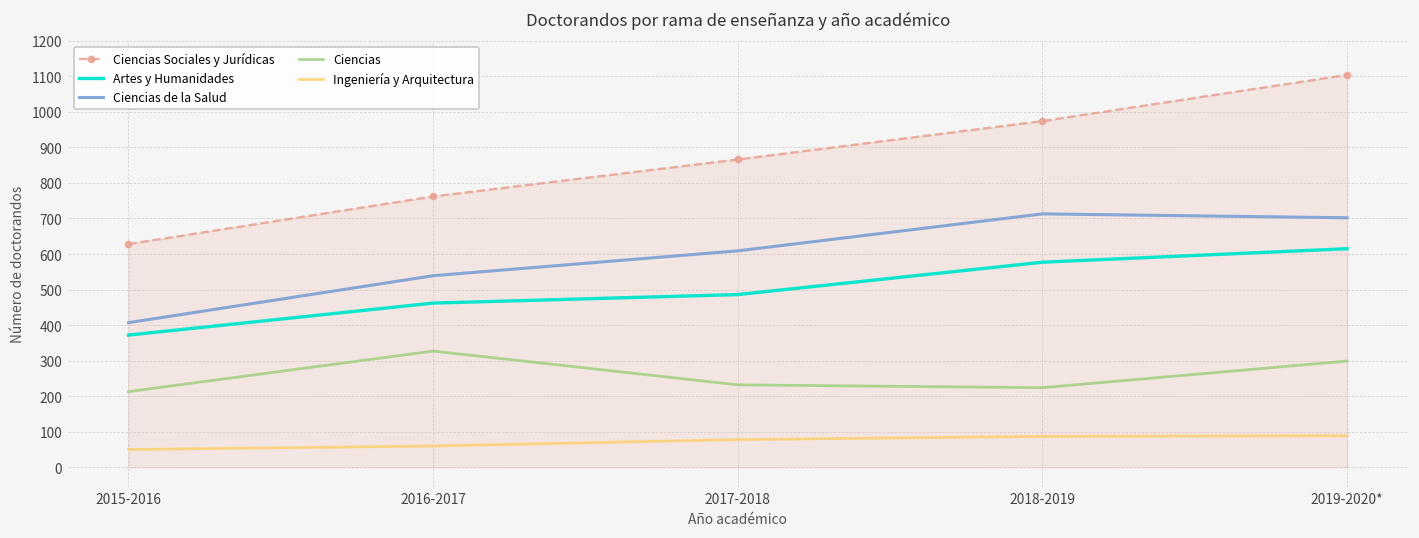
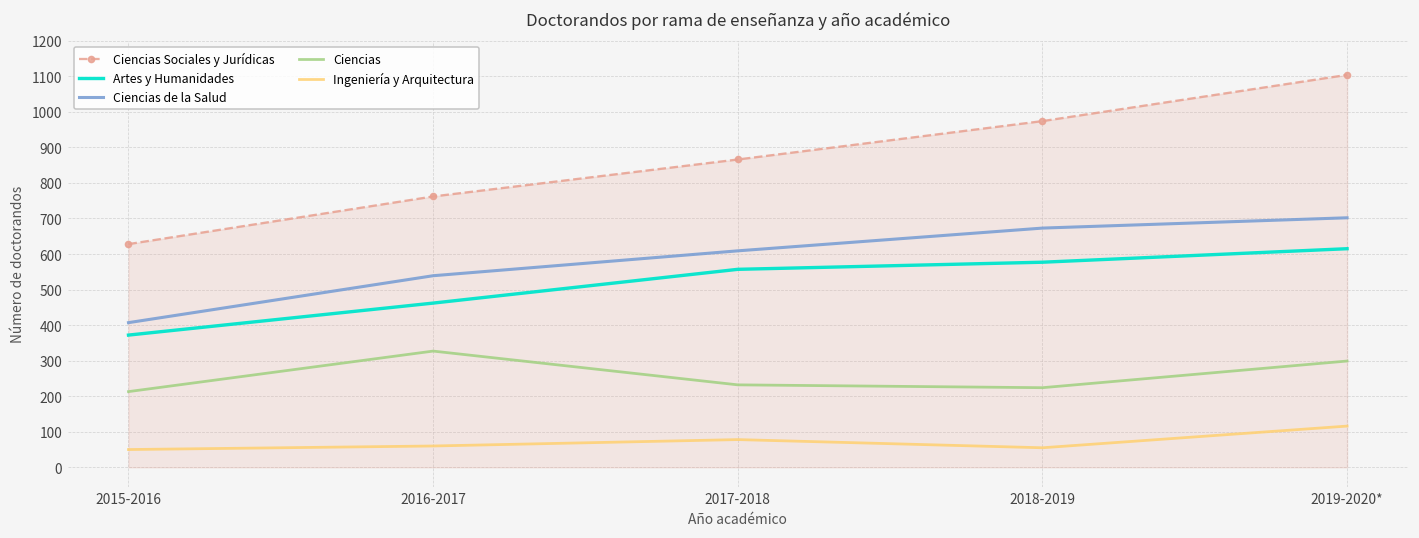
  {
    "Ciencias Sociales y Jurídicas": {
      "2015-2016": 630,
      "2016-2017": 760,
      "2017-2018": 870,
      "2018-2019": 970,
      "2019-2020*": 1100
    },
    "Artes y Humanidades": {
      "2015-2016": 370,
      "2016-2017": 460,
-     "2017-2018": 490,
+     "2017-2018": 560,
      "2018-2019": 580,
      "2019-2020*": 620
    },
    "Ciencias de la Salud": {
      "2015-2016": 410,
      "2016-2017": 540,
      "2017-2018": 610,
-     "2018-2019": 710,
+     "2018-2019": 670,
      "2019-2020*": 700
    },
    "Ciencias": {
      "2015-2016": 210,
      "2016-2017": 330,
      "2017-2018": 230,
      "2018-2019": 220,
      "2019-2020*": 300
    },
    "Ingeniería y Arquitectura": {
      "2015-2016": 50,
      "2016-2017": 60,
      "2017-2018": 80,
-     "2018-2019": 90,
-     "2019-2020*": 90
+     "2018-2019": 60,
+     "2019-2020*": 120
    }
  }
